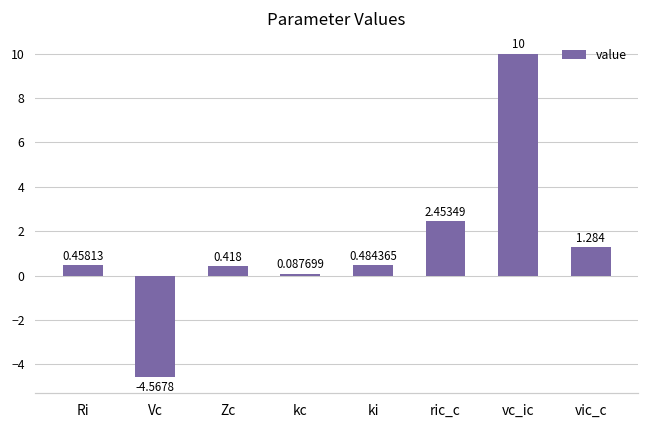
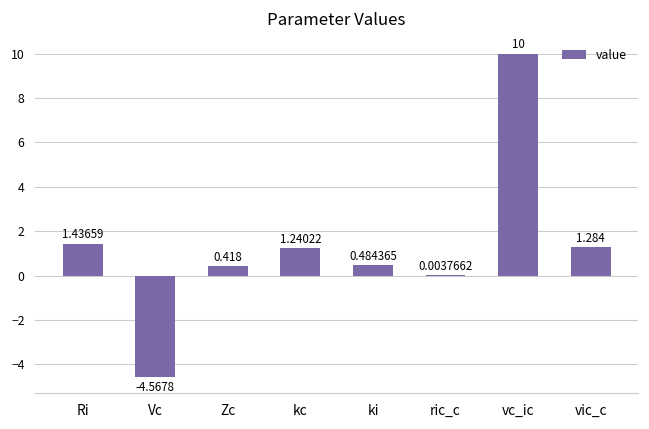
  {
-   "Ri": 0.45813,
+   "Ri": 1.43659,
    "Vc": -4.5678,
    "Zc": 0.418,
-   "kc": 0.087699,
+   "kc": 1.24022,
    "ki": 0.484365,
-   "ric_c": 2.45349,
+   "ric_c": 0.0037662,
    "vc_ic": 10,
    "vic_c": 1.284
  }
